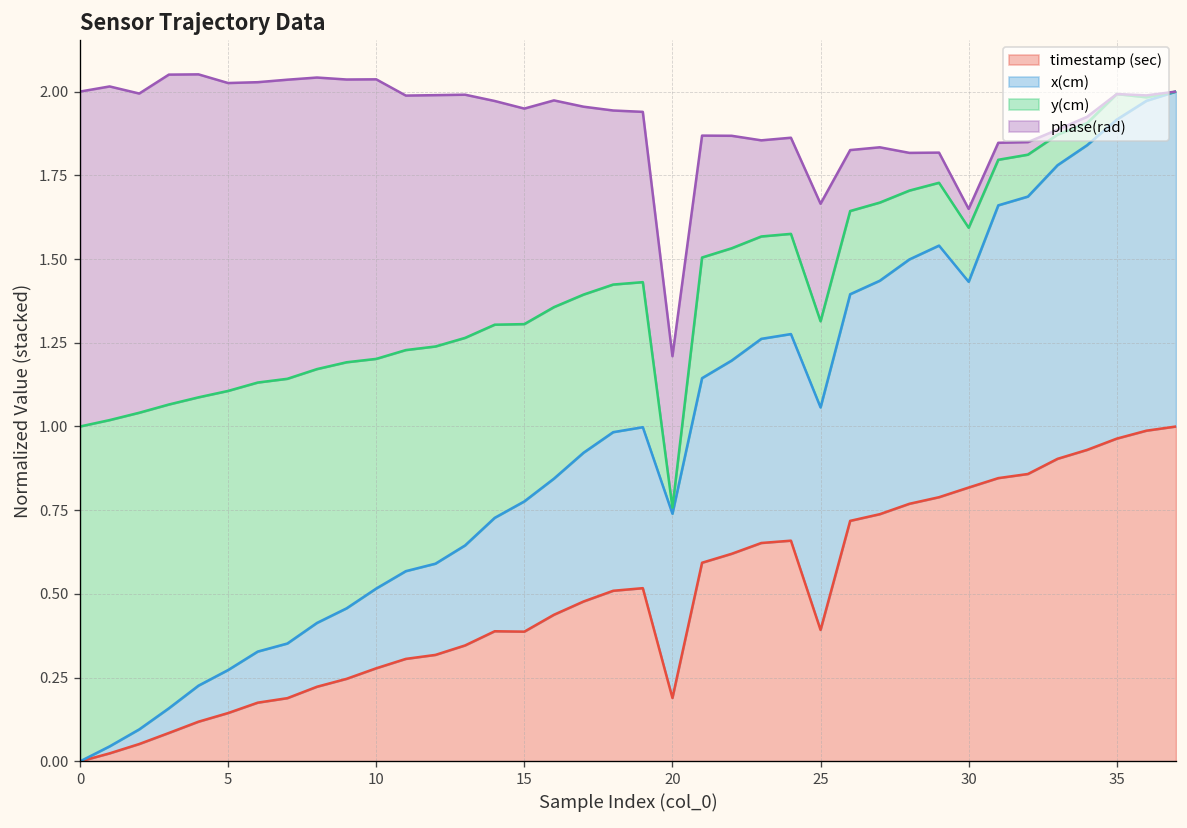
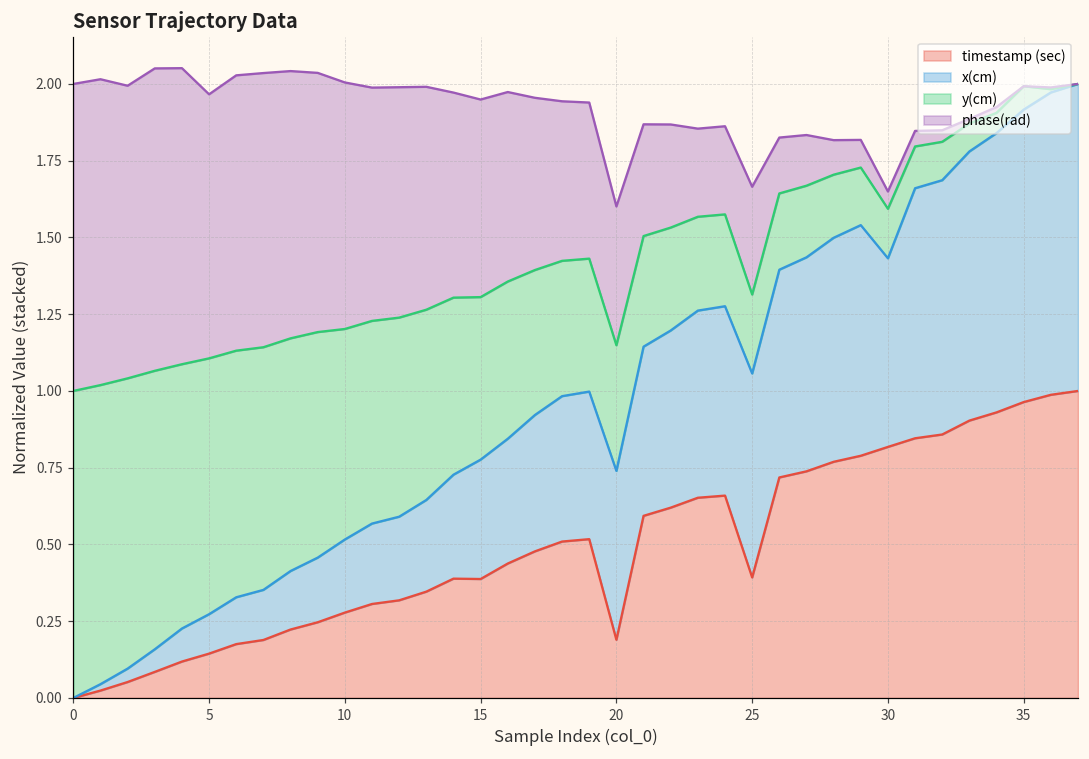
  {
    "timestamp (sec)": {
      "5": 0.14,
      "10": 0.28,
      "15": 0.39,
      "20": 0.19,
      "25": 0.39,
      "30": 0.82,
      "35": 0.96
    },
    "x(cm)": {
      "5": 0.13,
      "10": 0.24,
      "15": 0.39,
      "20": 0.55,
      "25": 0.66,
      "30": 0.61
    },
    "y(cm)": {
      "0": 1.00,
      "5": 0.83,
      "10": 0.69,
      "15": 0.53,
-     "20": 0.02,
+     "20": 0.41,
      "25": 0.26,
      "30": 0.16
    },
    "phase(rad)": {
      "0": 1.00,
-     "5": 0.92,
-     "10": 0.83,
+     "5": 0.86,
+     "10": 0.80,
      "15": 0.64,
      "20": 0.45,
      "25": 0.35,
      "30": 0.06
    }
  }
